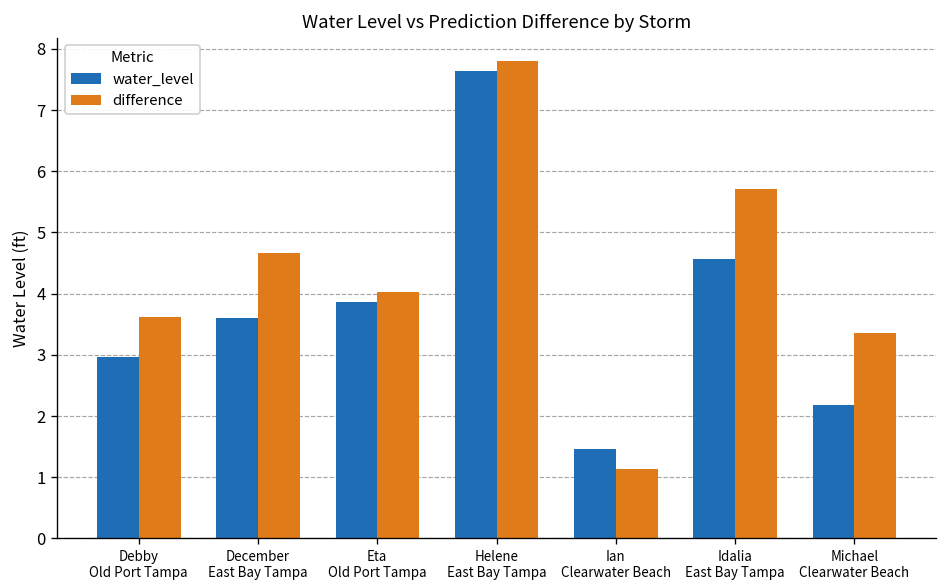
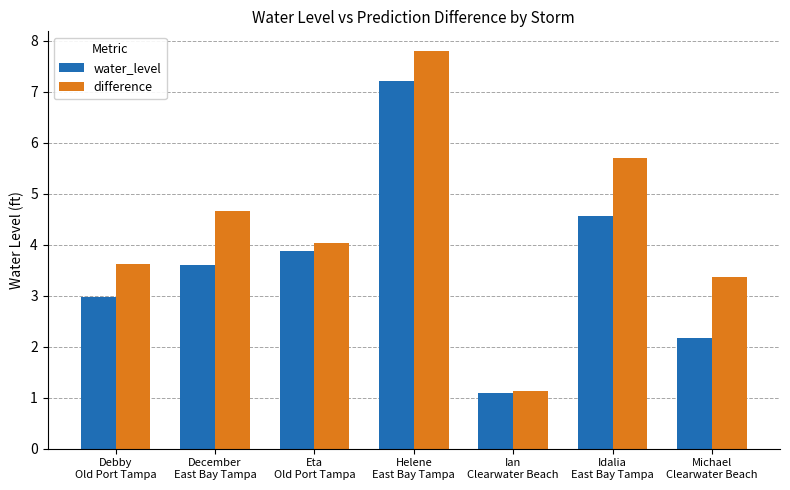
  {
    "water_level": {
      "Debby Old Port Tampa": 3.0,
      "December East Bay Tampa": 3.6,
      "Eta Old Port Tampa": 3.9,
-     "Helene East Bay Tampa": 7.6,
-     "Ian Clearwater Beach": 1.5,
+     "Helene East Bay Tampa": 7.2,
+     "Ian Clearwater Beach": 1.1,
      "Idalia East Bay Tampa": 4.6,
      "Michael Clearwater Beach": 2.2
    },
    "difference": {
      "Debby Old Port Tampa": 3.6,
      "December East Bay Tampa": 4.7,
      "Eta Old Port Tampa": 4.0,
      "Helene East Bay Tampa": 7.8,
      "Ian Clearwater Beach": 1.1,
      "Idalia East Bay Tampa": 5.7,
      "Michael Clearwater Beach": 3.4
    }
  }
